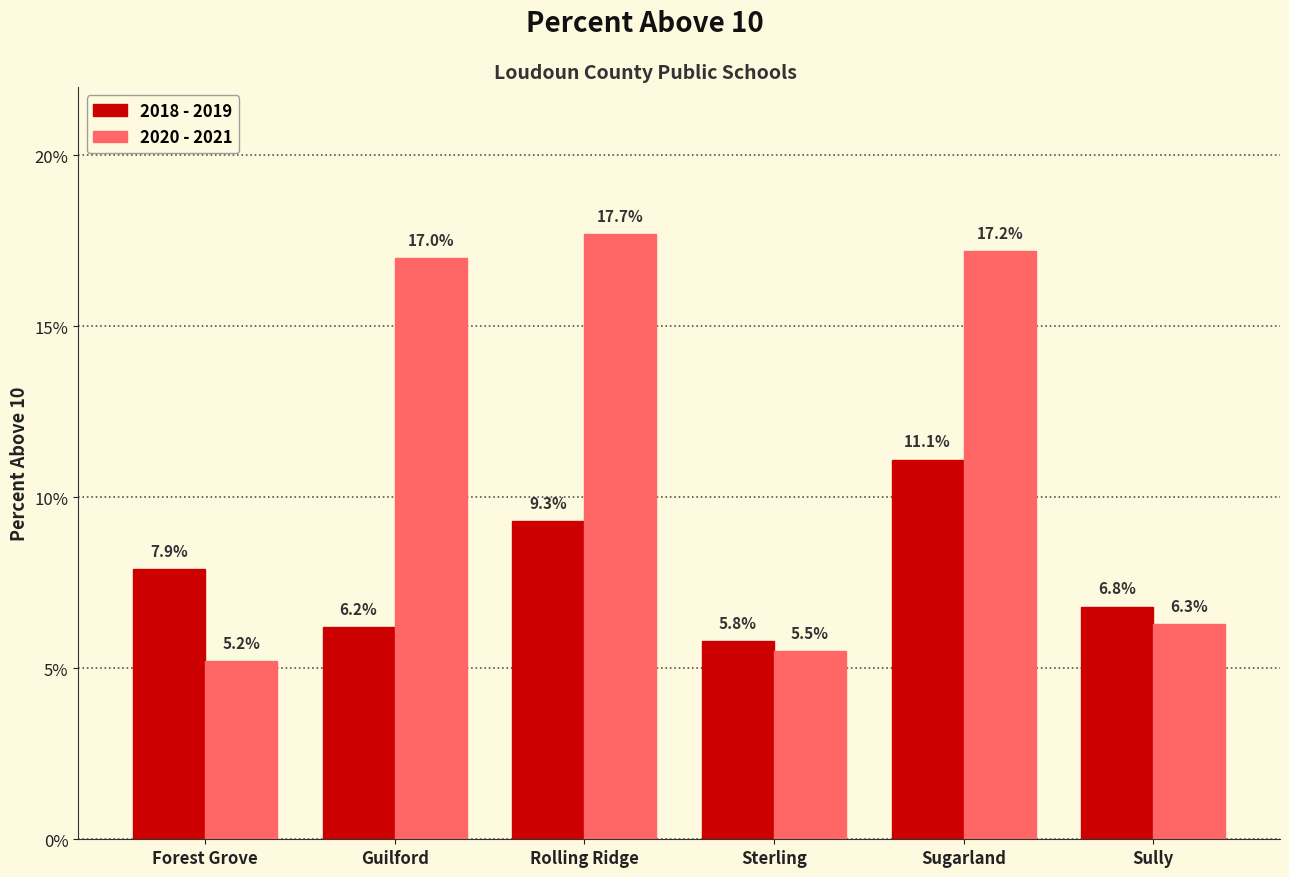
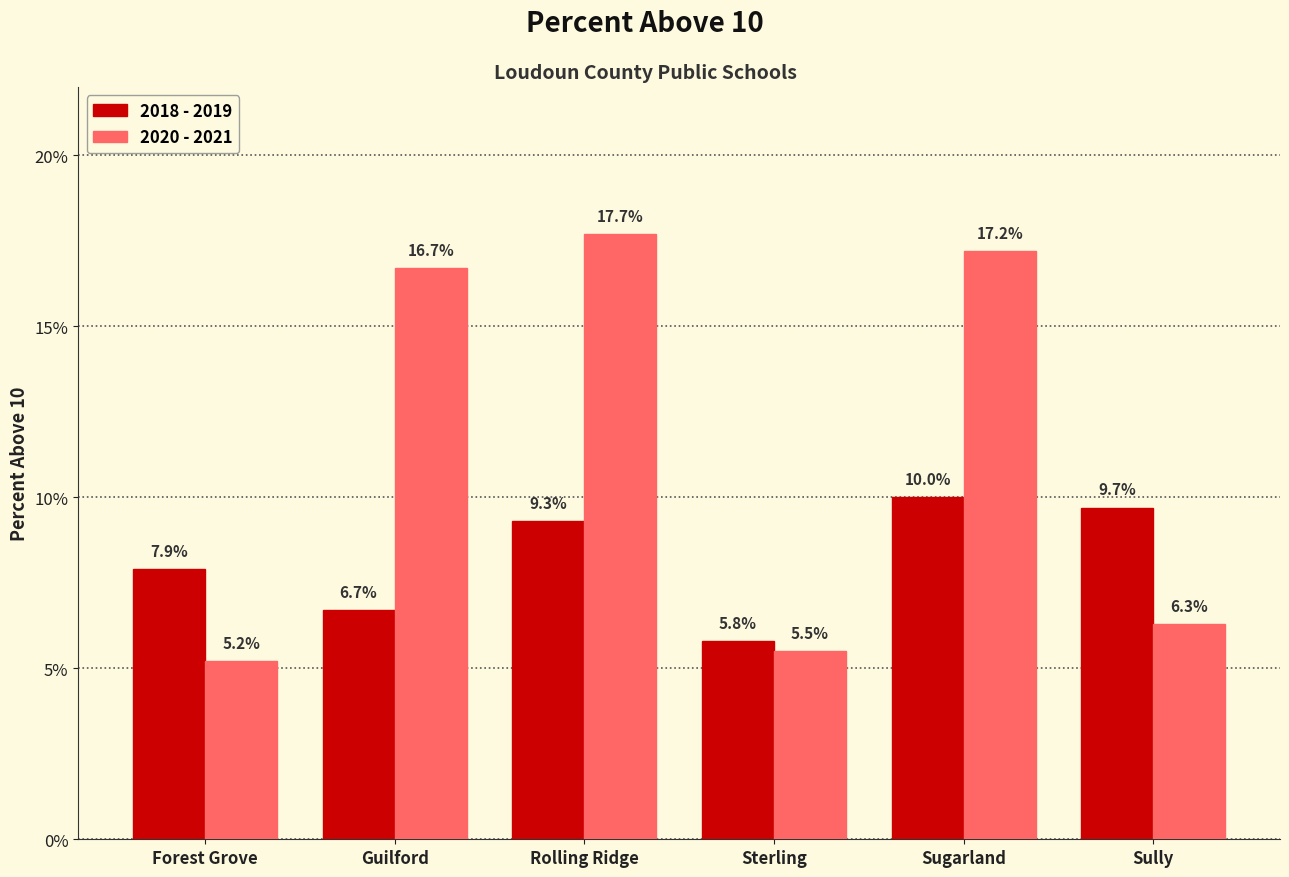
  {
    "2018 - 2019": {
      "Forest Grove": "7.9%",
-     "Guilford": "6.2%",
+     "Guilford": "6.7%",
      "Rolling Ridge": "9.3%",
      "Sterling": "5.8%",
-     "Sugarland": "11.1%",
-     "Sully": "6.8%"
+     "Sugarland": "10.0%",
+     "Sully": "9.7%"
    },
    "2020 - 2021": {
      "Forest Grove": "5.2%",
-     "Guilford": "17.0%",
+     "Guilford": "16.7%",
      "Rolling Ridge": "17.7%",
      "Sterling": "5.5%",
      "Sugarland": "17.2%",
      "Sully": "6.3%"
    }
  }
